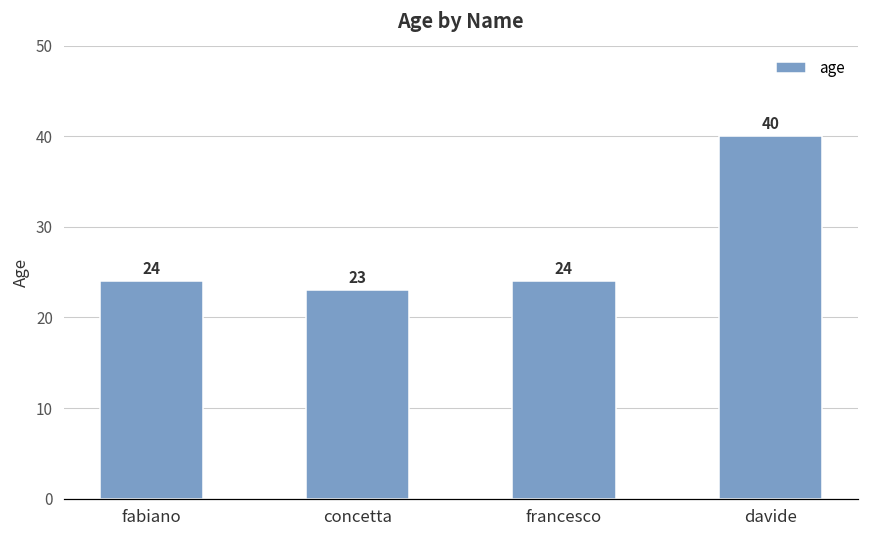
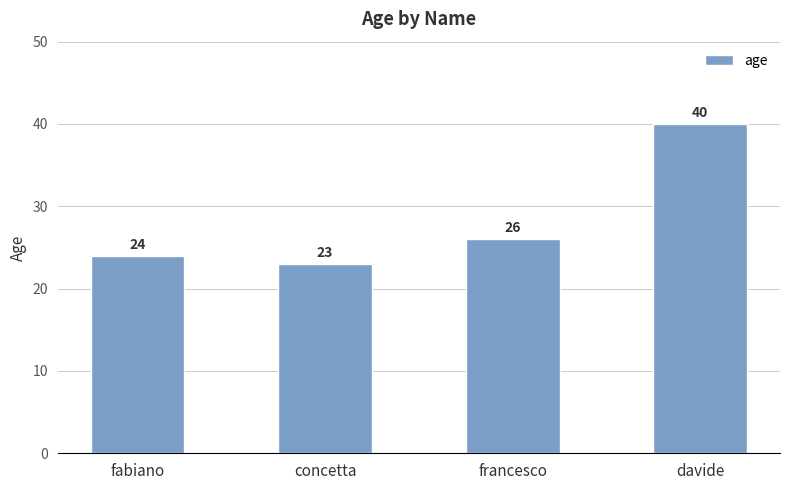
  {
    "fabiano": 24,
    "concetta": 23,
-   "francesco": 24,
+   "francesco": 26,
    "davide": 40
  }
